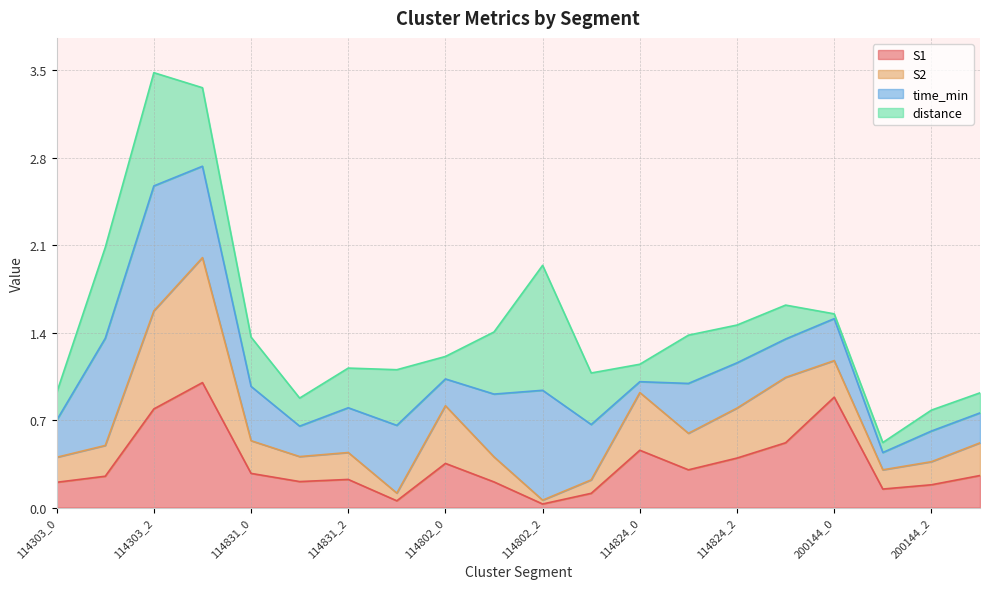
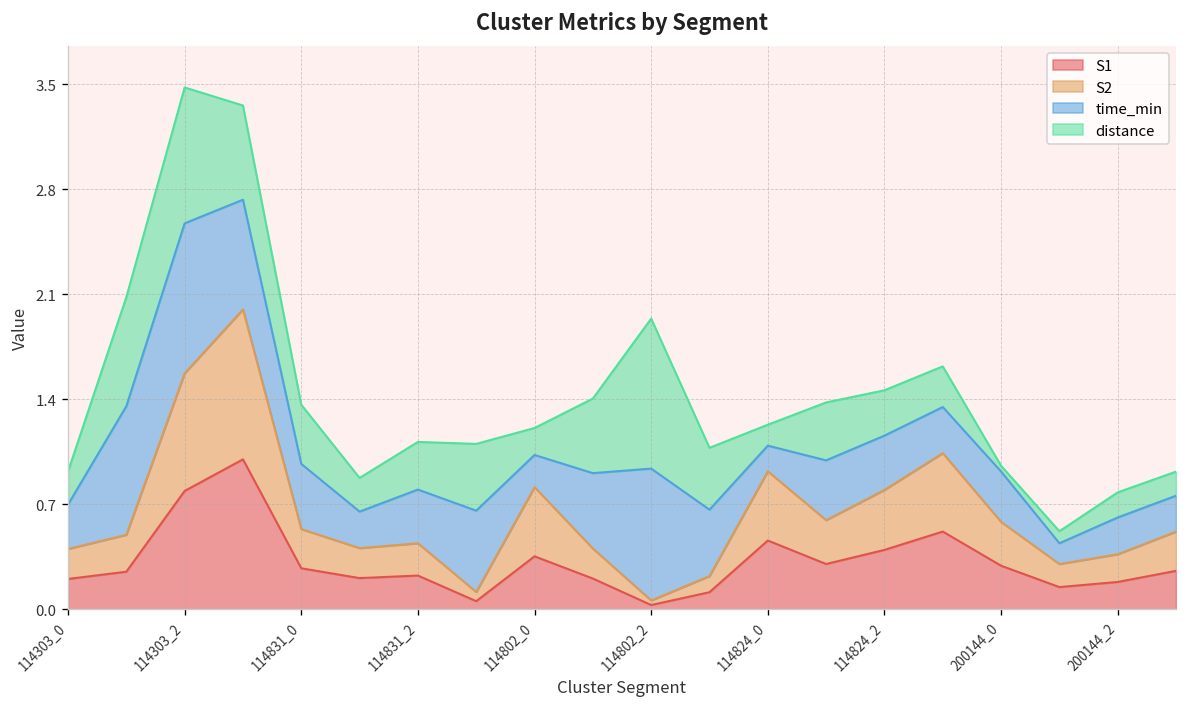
  {
    "S1": {
      "114303_0": 0.20,
      "114303_2": 0.79,
      "114831_0": 0.27,
      "114831_2": 0.23,
      "114802_0": 0.35,
      "114802_2": 0.03,
      "114824_0": 0.46,
      "114824_2": 0.40,
-     "200144_0": 0.88,
+     "200144_0": 0.29,
      "200144_2": 0.18
    },
    "S2": {
      "114303_0": 0.20,
      "114303_2": 0.78,
      "114831_0": 0.26,
      "114831_2": 0.22,
      "114802_0": 0.46,
      "114802_2": 0.03,
      "114824_0": 0.46,
      "114824_2": 0.40,
      "200144_0": 0.29,
      "200144_2": 0.18
    },
    "time_min": {
      "114303_0": 0.30,
      "114303_2": 1.00,
      "114831_0": 0.43,
      "114831_2": 0.36,
      "114802_0": 0.21,
      "114802_2": 0.88,
-     "114824_0": 0.09,
+     "114824_0": 0.17,
      "114824_2": 0.36,
      "200144_0": 0.34,
      "200144_2": 0.25
    },
    "distance": {
      "114303_0": 0.22,
      "114303_2": 0.91,
      "114831_0": 0.39,
      "114831_2": 0.32,
      "114802_0": 0.18,
      "114802_2": 1.00,
      "114824_0": 0.14,
      "114824_2": 0.30,
      "200144_0": 0.04,
      "200144_2": 0.17
    }
  }
